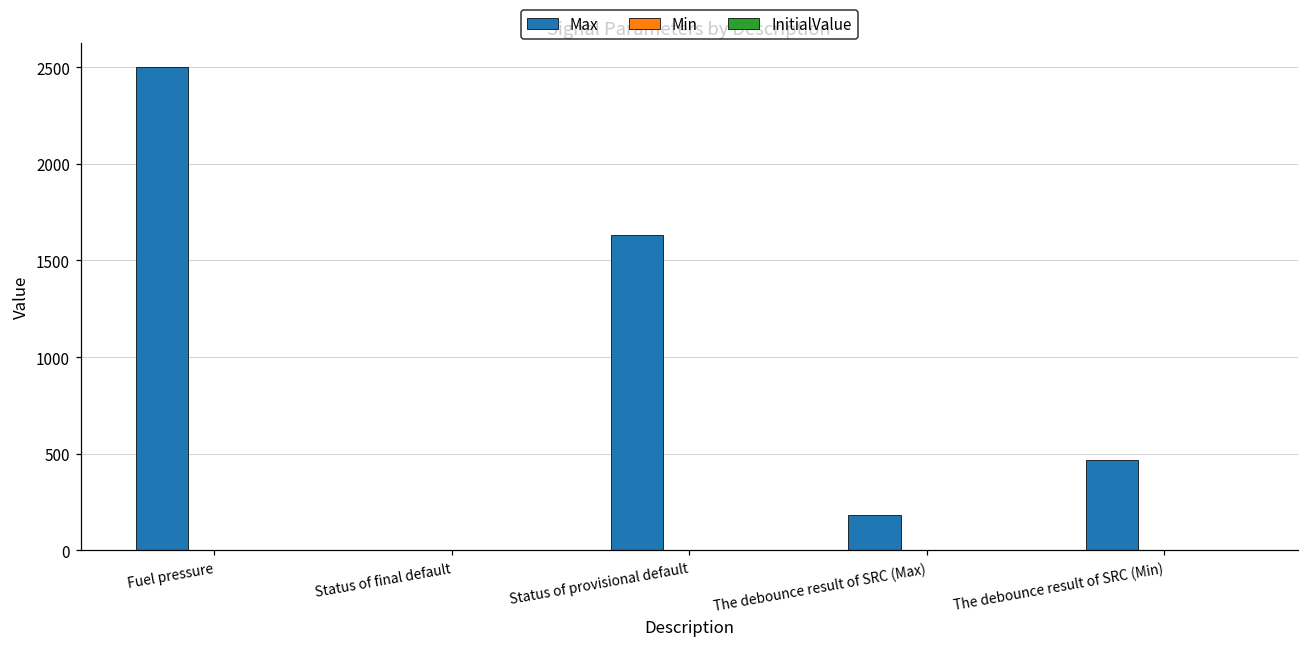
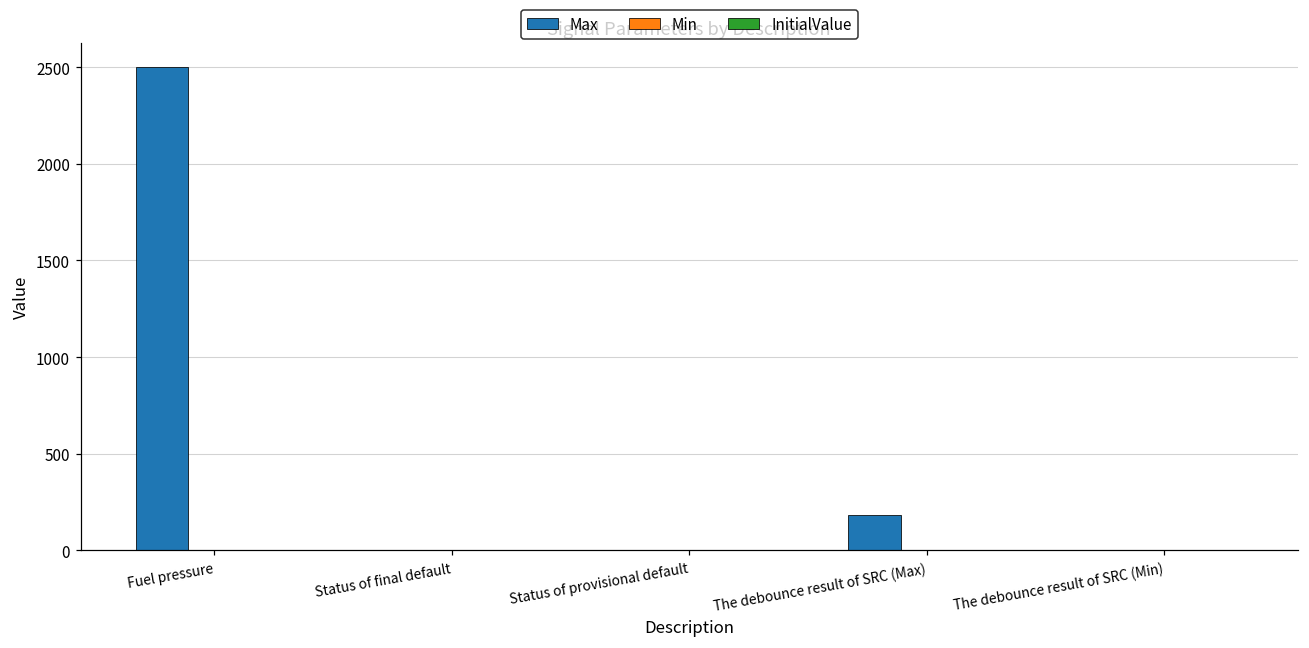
  {
    "Max": {
      "Fuel pressure": 2500,
-     "Status of provisional default": 1630,
+     "Status of provisional default": 0,
      "The debounce result of SRC (Max)": 180,
-     "The debounce result of SRC (Min)": 470
+     "The debounce result of SRC (Min)": 0
    },
    "Min": {
      "Fuel pressure": 0,
      "Status of final default": 0,
      "Status of provisional default": 0,
      "The debounce result of SRC (Max)": 0,
      "The debounce result of SRC (Min)": 0
    },
    "InitialValue": {
      "Fuel pressure": 0,
      "Status of final default": 0,
      "Status of provisional default": 0,
      "The debounce result of SRC (Max)": 0,
      "The debounce result of SRC (Min)": 0
    }
  }
